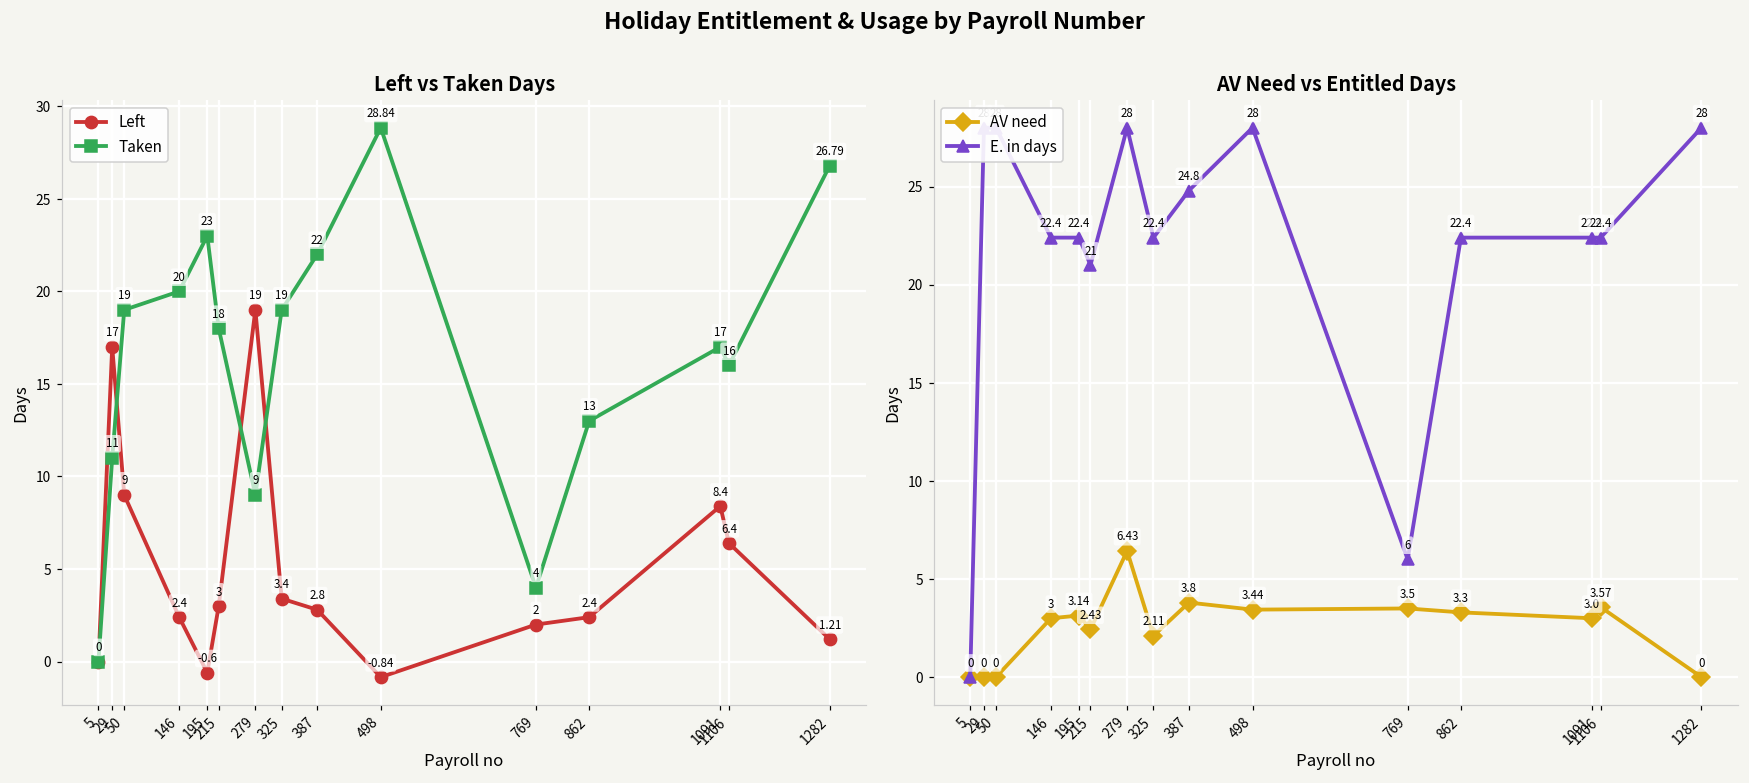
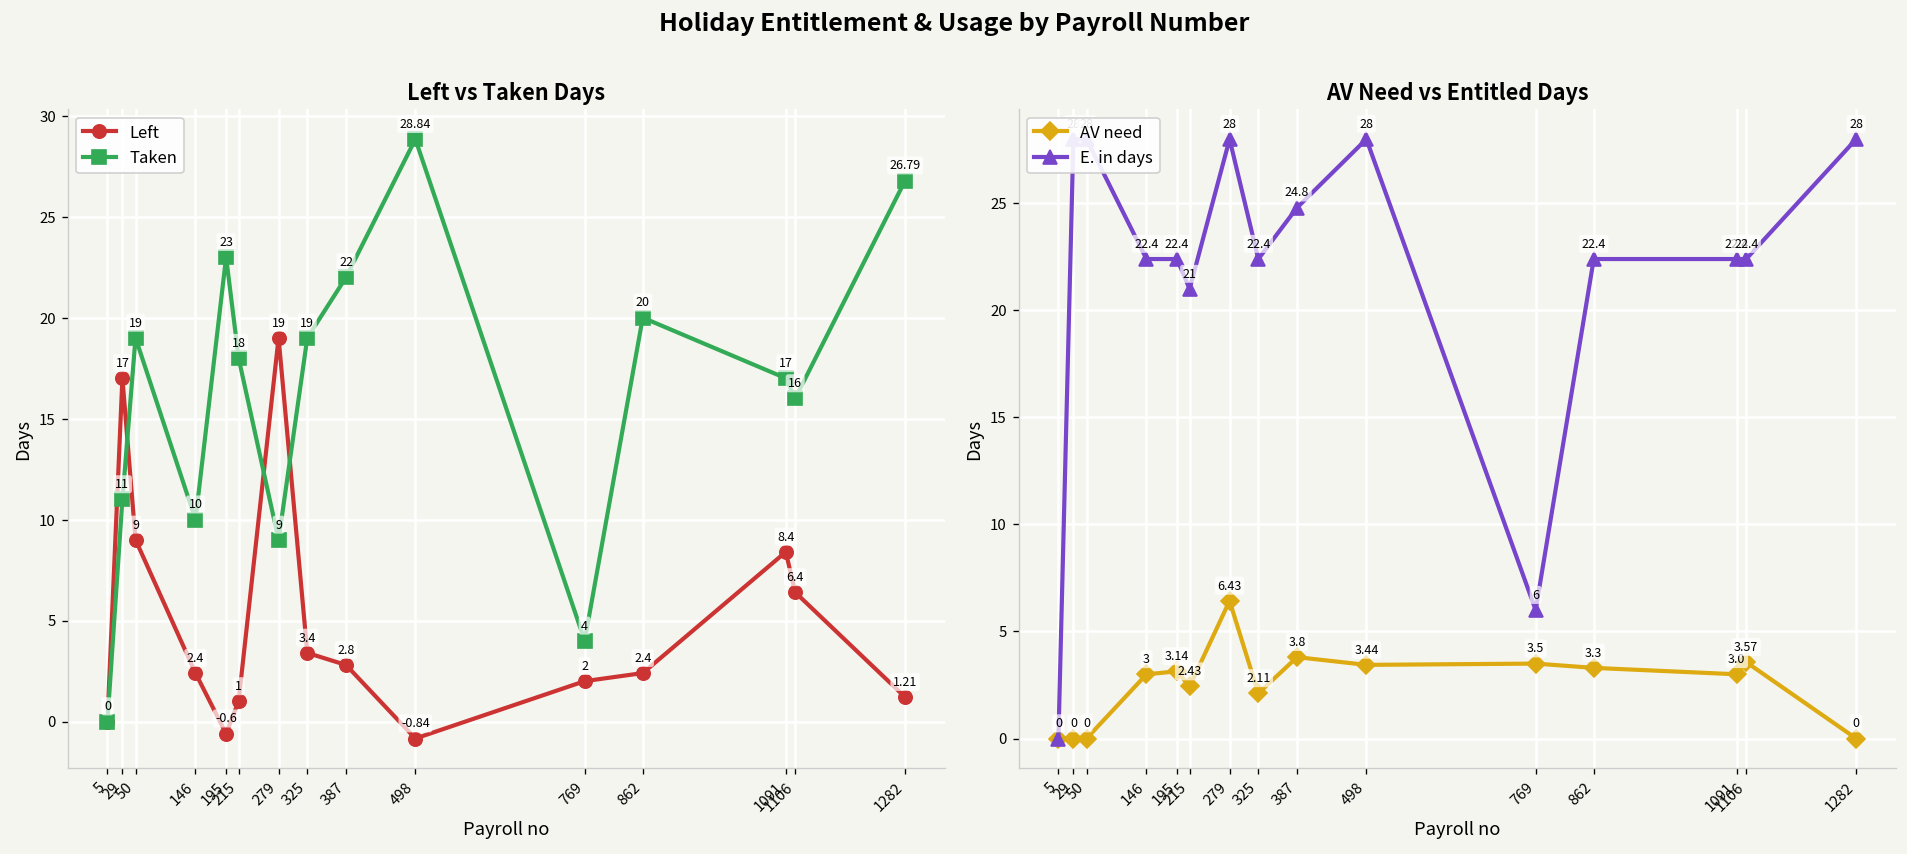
  {
    "Left vs Taken Days": {
      "Left": {
-       "215": 3
+       "215": 1
      },
      "Taken": {
-       "146": 20,
-       "862": 13
+       "146": 10,
+       "862": 20
      }
    }
  }
